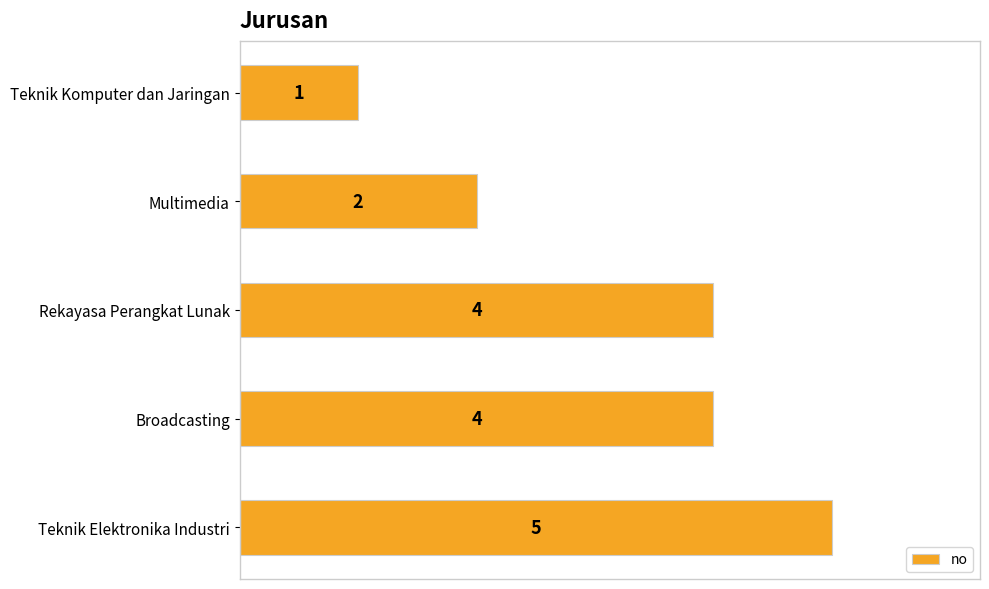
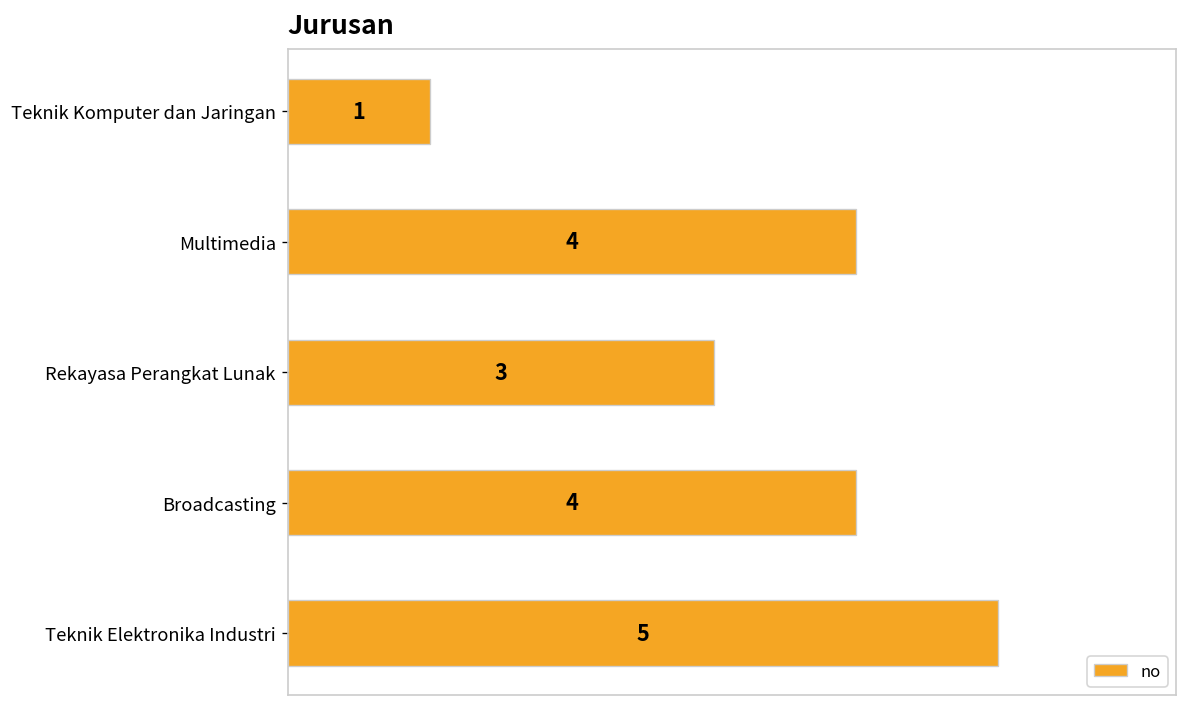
  {
    "Teknik Komputer dan Jaringan": 1,
-   "Multimedia": 2,
-   "Rekayasa Perangkat Lunak": 4,
+   "Multimedia": 4,
+   "Rekayasa Perangkat Lunak": 3,
    "Broadcasting": 4,
    "Teknik Elektronika Industri": 5
  }
